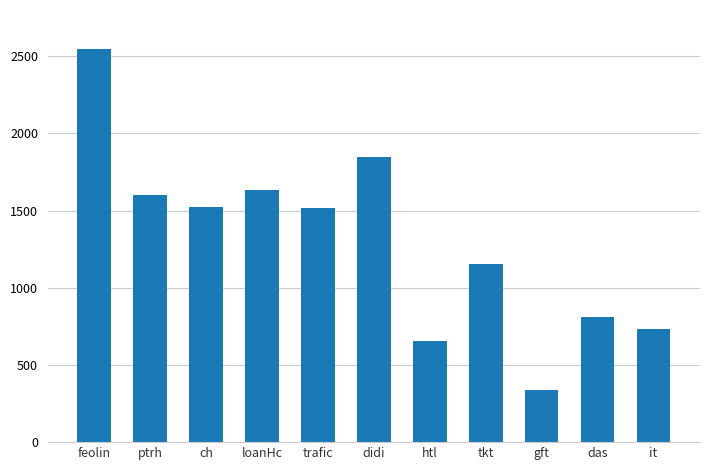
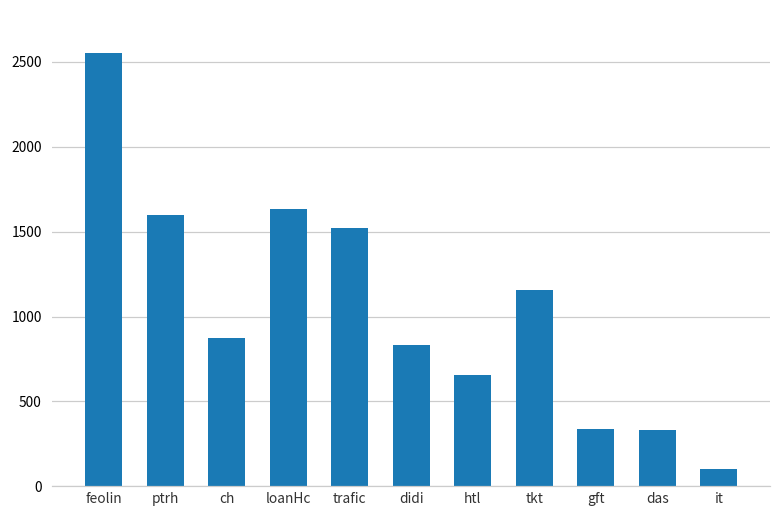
  {
    "feolin": 2550,
    "ptrh": 1600,
-   "ch": 1520,
+   "ch": 870,
    "loanHc": 1630,
    "trafic": 1520,
-   "didi": 1850,
+   "didi": 830,
    "htl": 660,
    "tkt": 1160,
    "gft": 340,
-   "das": 810,
-   "it": 740
+   "das": 330,
+   "it": 100
  }
